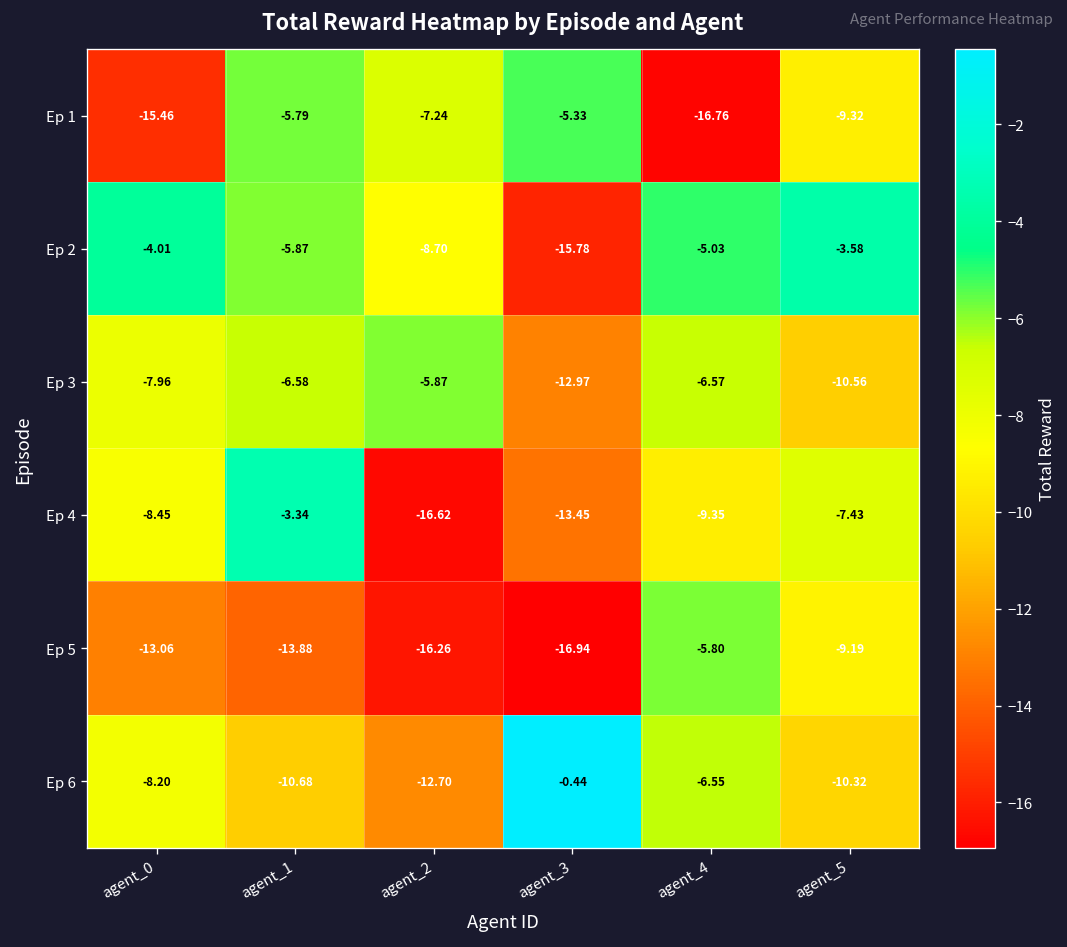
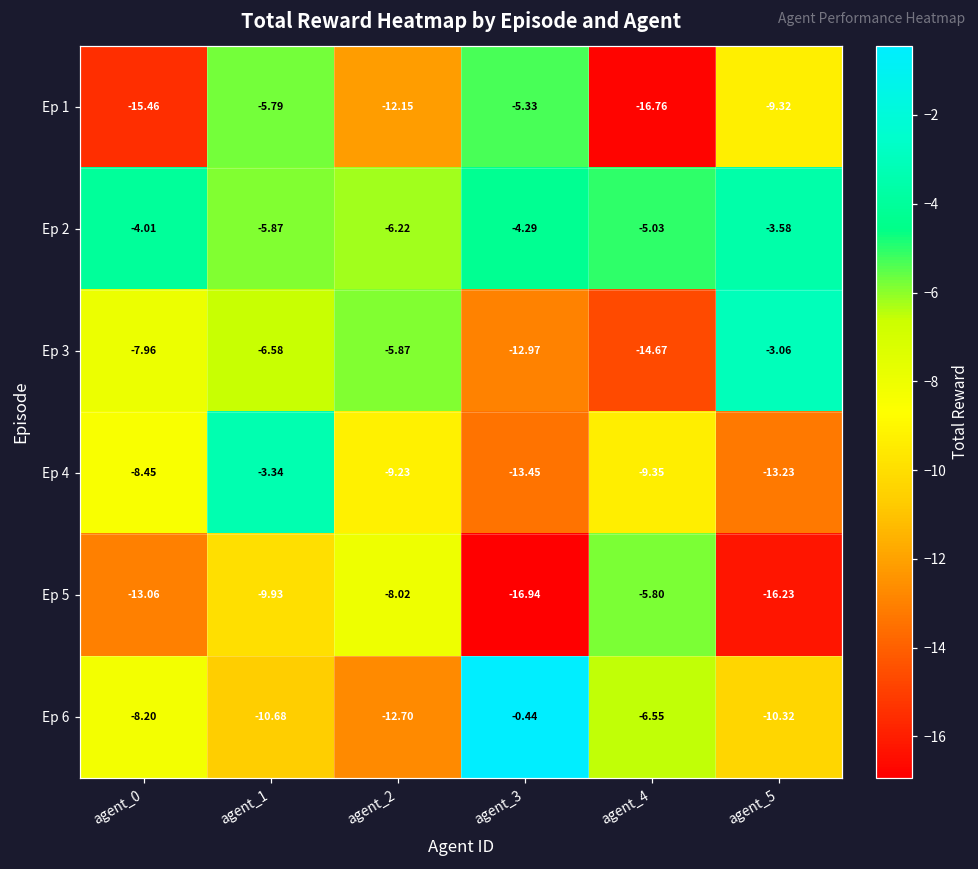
  {
    "Ep 1": {
      "agent_0": -15.46,
      "agent_1": -5.79,
-     "agent_2": -7.24,
+     "agent_2": -12.15,
      "agent_3": -5.33,
      "agent_4": -16.76,
      "agent_5": -9.32
    },
    "Ep 2": {
      "agent_0": -4.01,
      "agent_1": -5.87,
-     "agent_2": -8.70,
-     "agent_3": -15.78,
+     "agent_2": -6.22,
+     "agent_3": -4.29,
      "agent_4": -5.03,
      "agent_5": -3.58
    },
    "Ep 3": {
      "agent_0": -7.96,
      "agent_1": -6.58,
      "agent_2": -5.87,
      "agent_3": -12.97,
-     "agent_4": -6.57,
-     "agent_5": -10.56
+     "agent_4": -14.67,
+     "agent_5": -3.06
    },
    "Ep 4": {
      "agent_0": -8.45,
      "agent_1": -3.34,
-     "agent_2": -16.62,
+     "agent_2": -9.23,
      "agent_3": -13.45,
      "agent_4": -9.35,
-     "agent_5": -7.43
+     "agent_5": -13.23
    },
    "Ep 5": {
      "agent_0": -13.06,
-     "agent_1": -13.88,
-     "agent_2": -16.26,
+     "agent_1": -9.93,
+     "agent_2": -8.02,
      "agent_3": -16.94,
      "agent_4": -5.80,
-     "agent_5": -9.19
+     "agent_5": -16.23
    },
    "Ep 6": {
      "agent_0": -8.20,
      "agent_1": -10.68,
      "agent_2": -12.70,
      "agent_3": -0.44,
      "agent_4": -6.55,
      "agent_5": -10.32
    }
  }
